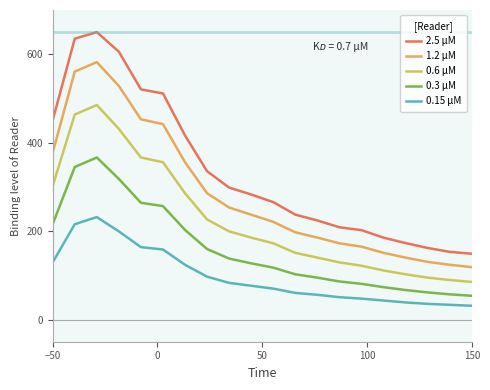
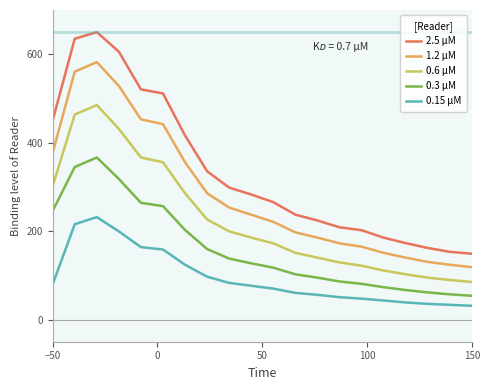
  {
    "0.3 μM": {
-     "−50": 220,
+     "−50": 250,
      "150": 50
    },
    "0.15 μM": {
-     "−50": 130,
+     "−50": 80,
      "150": 30
    }
  }
